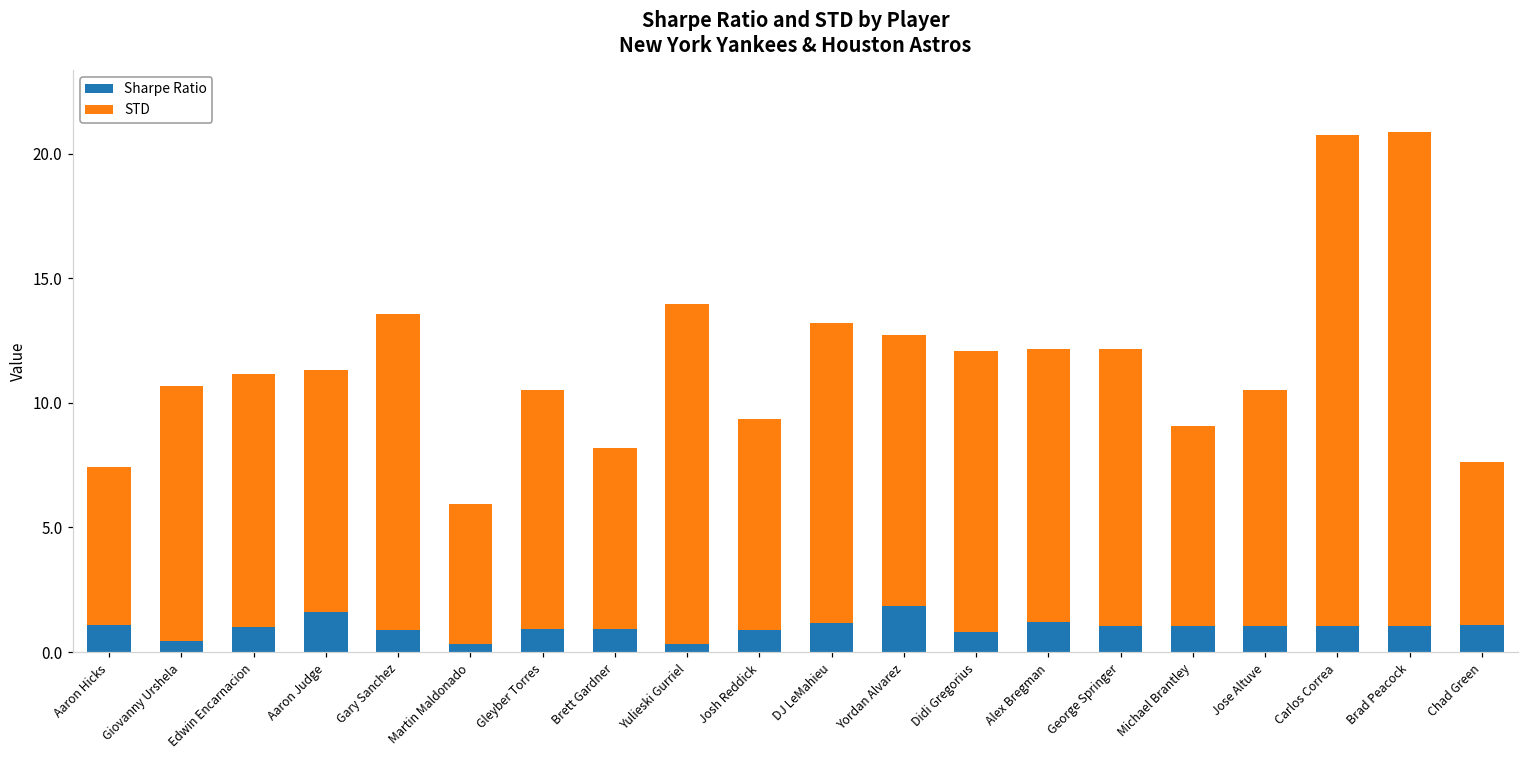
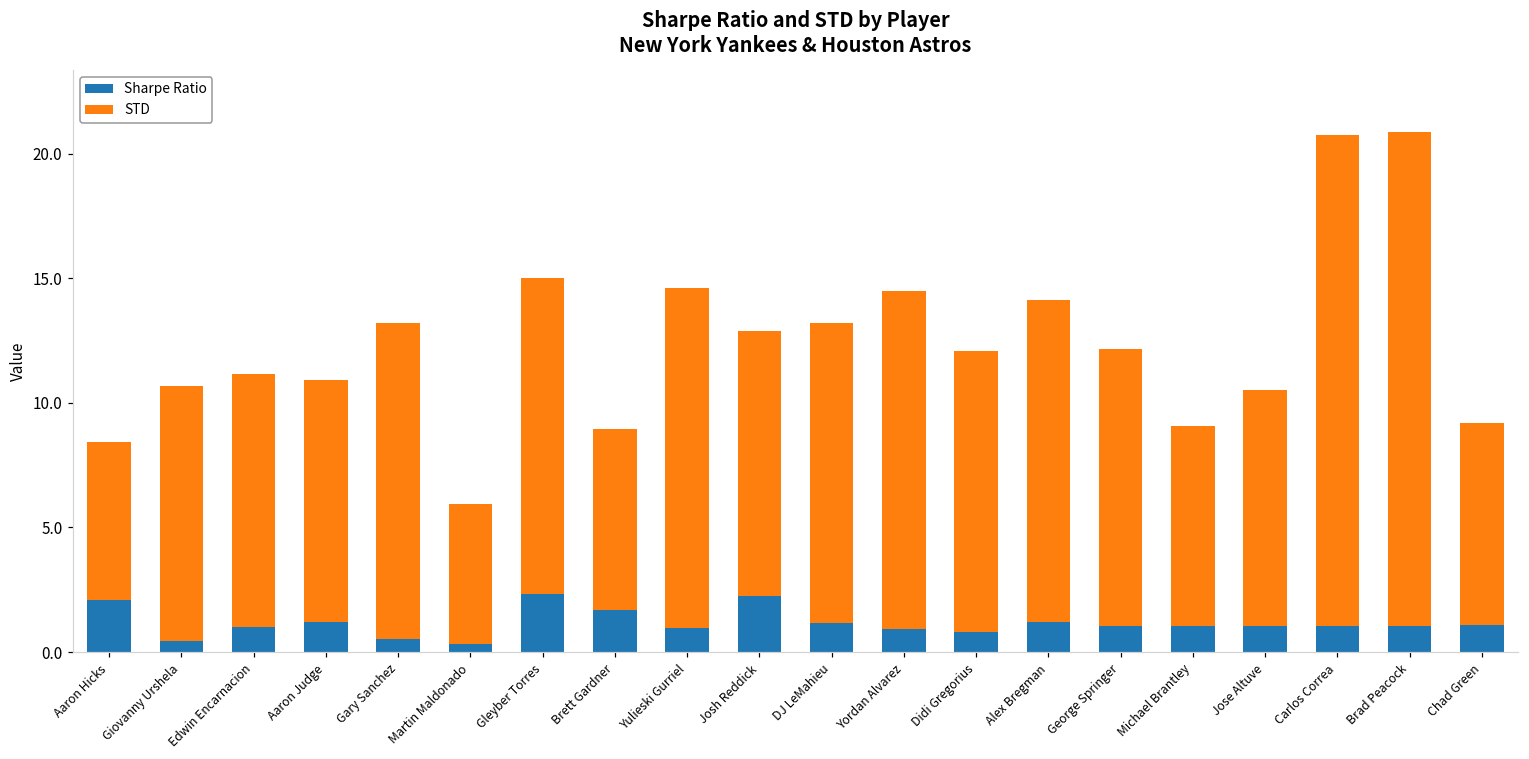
  {
    "Sharpe Ratio": {
-     "Aaron Hicks": 1.1,
+     "Aaron Hicks": 2.1,
      "Giovanny Urshela": 0.4,
      "Edwin Encarnacion": 1.0,
-     "Aaron Judge": 1.6,
-     "Gary Sanchez": 0.9,
+     "Aaron Judge": 1.2,
+     "Gary Sanchez": 0.5,
      "Martin Maldonado": 0.3,
-     "Gleyber Torres": 0.9,
-     "Brett Gardner": 0.9,
-     "Yulieski Gurriel": 0.3,
-     "Josh Reddick": 0.9,
+     "Gleyber Torres": 2.3,
+     "Brett Gardner": 1.7,
+     "Yulieski Gurriel": 1.0,
+     "Josh Reddick": 2.2,
      "DJ LeMahieu": 1.2,
-     "Yordan Alvarez": 1.9,
+     "Yordan Alvarez": 0.9,
      "Didi Gregorius": 0.8,
      "Alex Bregman": 1.2,
      "George Springer": 1.0,
      "Michael Brantley": 1.0,
      "Jose Altuve": 1.0,
      "Carlos Correa": 1.0,
      "Brad Peacock": 1.1,
      "Chad Green": 1.1
    },
    "STD": {
      "Aaron Hicks": 6.3,
      "Giovanny Urshela": 10.3,
      "Edwin Encarnacion": 10.2,
      "Aaron Judge": 9.7,
      "Gary Sanchez": 12.7,
      "Martin Maldonado": 5.6,
-     "Gleyber Torres": 9.6,
+     "Gleyber Torres": 12.7,
      "Brett Gardner": 7.3,
      "Yulieski Gurriel": 13.6,
-     "Josh Reddick": 8.5,
+     "Josh Reddick": 10.6,
      "DJ LeMahieu": 12.0,
-     "Yordan Alvarez": 10.8,
+     "Yordan Alvarez": 13.6,
      "Didi Gregorius": 11.3,
-     "Alex Bregman": 10.9,
+     "Alex Bregman": 12.9,
      "George Springer": 11.1,
      "Michael Brantley": 8.0,
      "Jose Altuve": 9.5,
      "Carlos Correa": 19.7,
      "Brad Peacock": 19.8,
-     "Chad Green": 6.6
+     "Chad Green": 8.1
    }
  }
